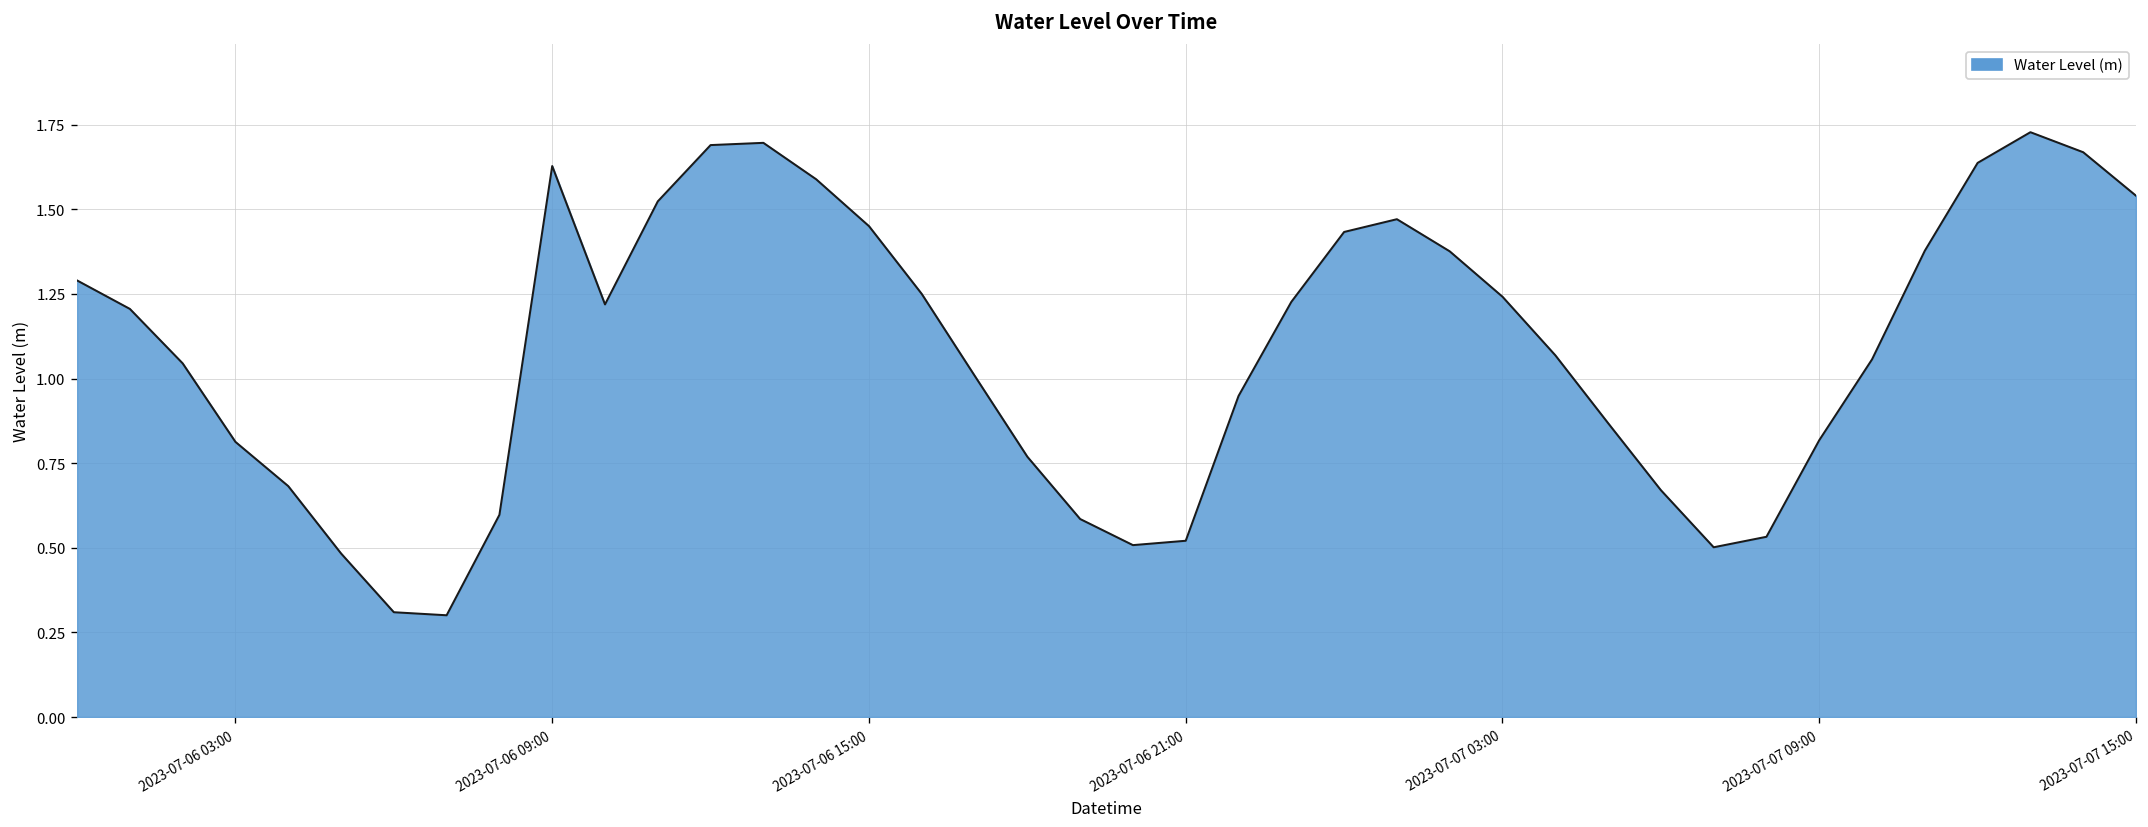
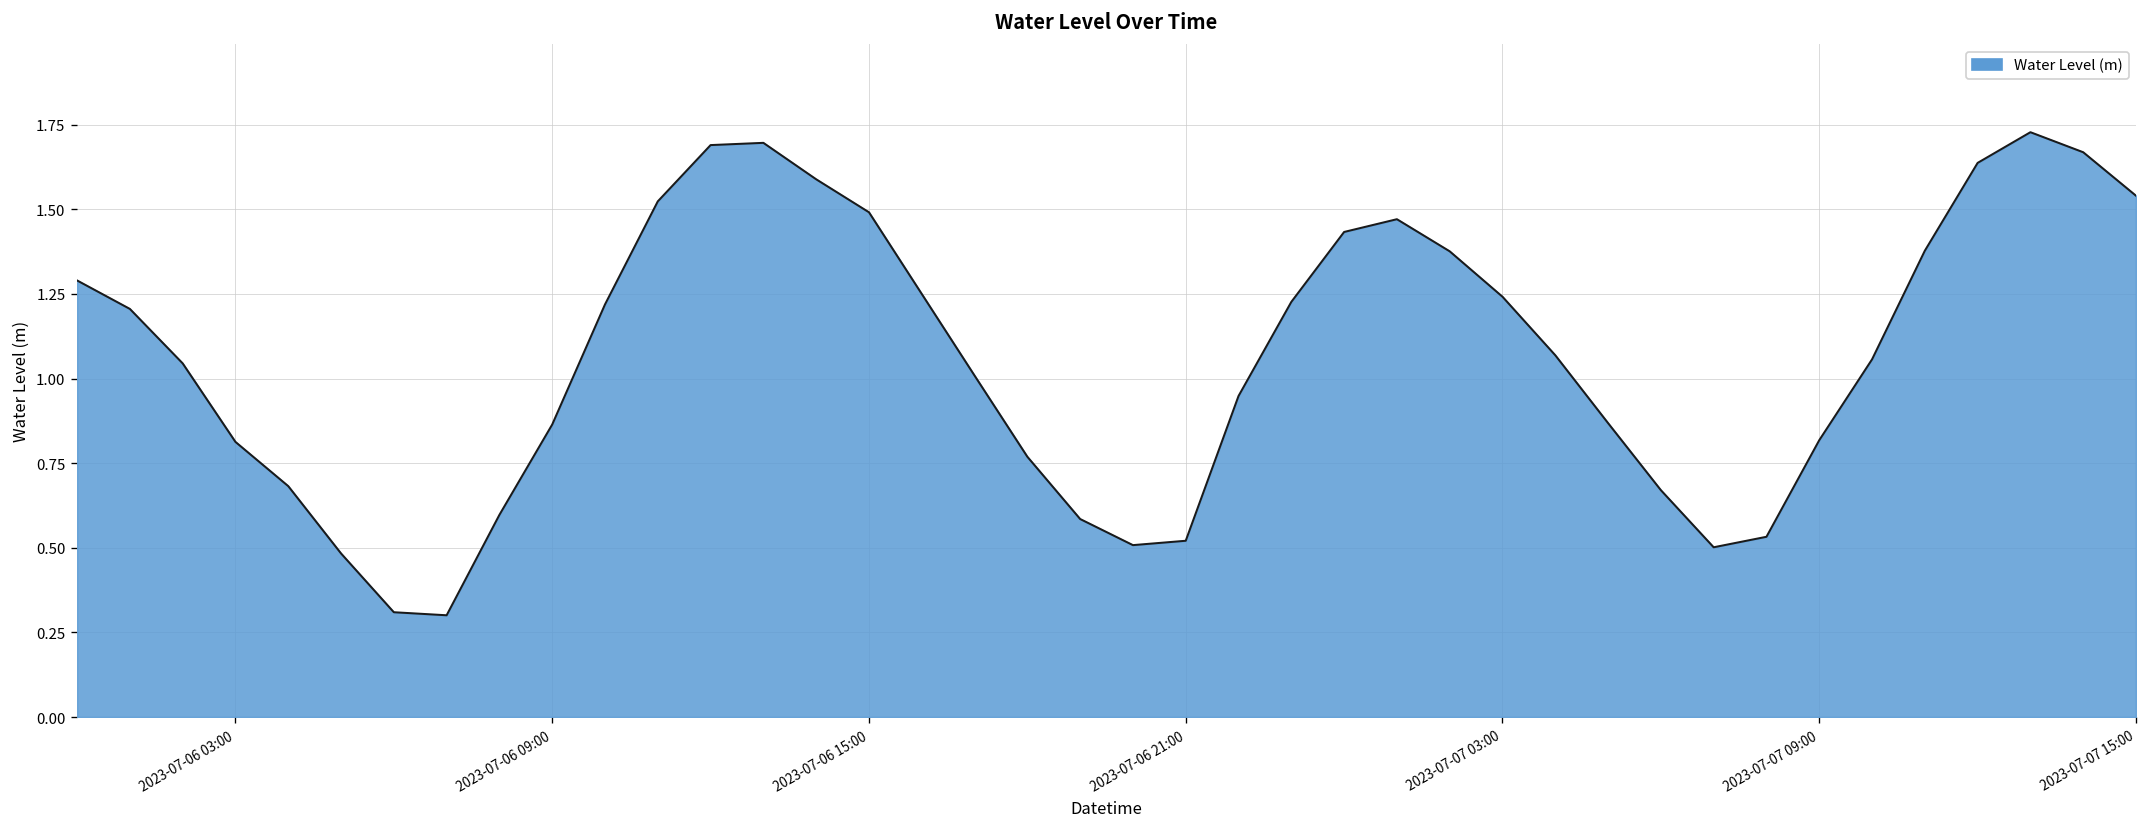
  {
    "2023-07-06 03:00": 0.81,
-   "2023-07-06 09:00": 1.63,
-   "2023-07-06 15:00": 1.45,
+   "2023-07-06 09:00": 0.86,
+   "2023-07-06 15:00": 1.49,
    "2023-07-06 21:00": 0.52,
    "2023-07-07 03:00": 1.24,
    "2023-07-07 09:00": 0.82,
    "2023-07-07 15:00": 1.54
  }
